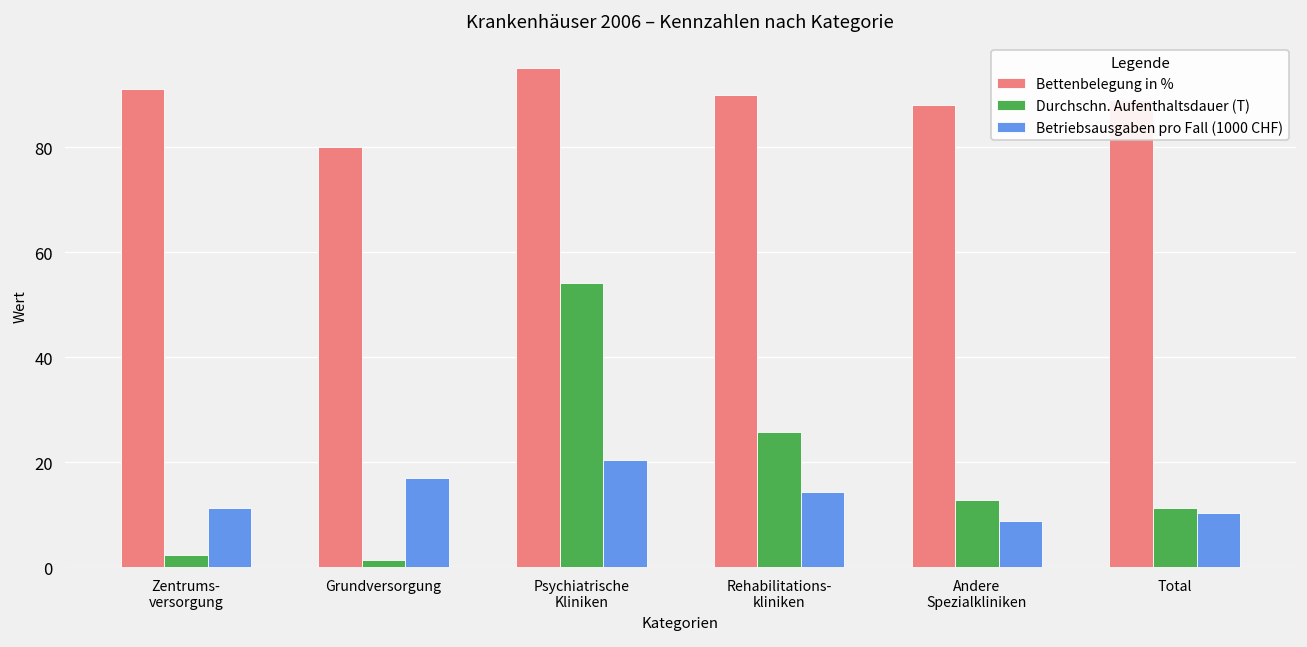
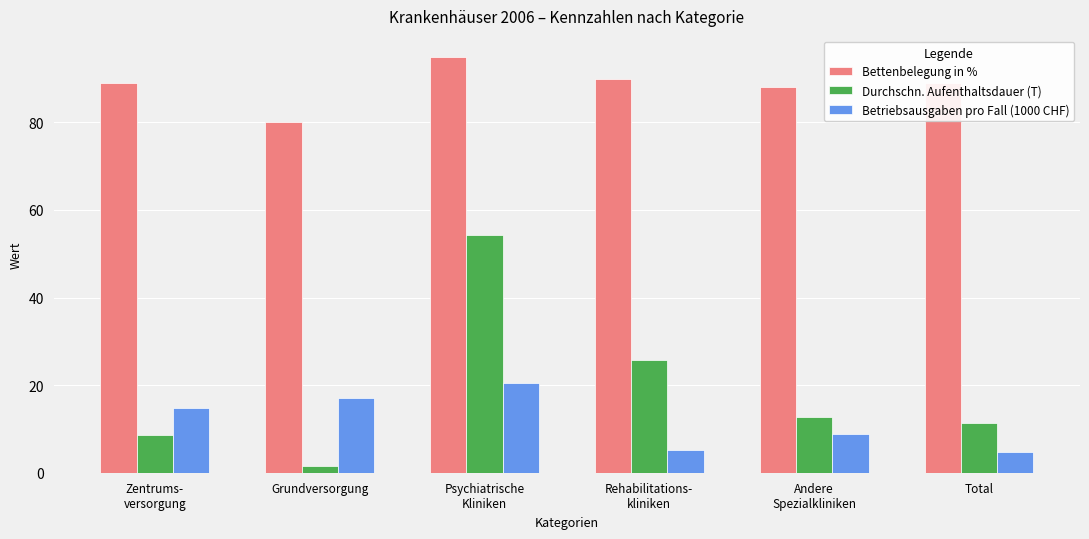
  {
    "Bettenbelegung in %": {
-     "Zentrums- versorgung": 91,
+     "Zentrums- versorgung": 89,
      "Grundversorgung": 80,
      "Psychiatrische Kliniken": 95,
      "Rehabilitations- kliniken": 90,
      "Andere Spezialkliniken": 88
    },
    "Durchschn. Aufenthaltsdauer (T)": {
-     "Zentrums- versorgung": 2,
+     "Zentrums- versorgung": 9,
      "Grundversorgung": 2,
      "Psychiatrische Kliniken": 54,
      "Rehabilitations- kliniken": 26,
      "Andere Spezialkliniken": 13,
      "Total": 11
    },
    "Betriebsausgaben pro Fall (1000 CHF)": {
-     "Zentrums- versorgung": 11,
+     "Zentrums- versorgung": 15,
      "Grundversorgung": 17,
      "Psychiatrische Kliniken": 20,
-     "Rehabilitations- kliniken": 14,
+     "Rehabilitations- kliniken": 5,
      "Andere Spezialkliniken": 9,
-     "Total": 10
+     "Total": 5
    }
  }
